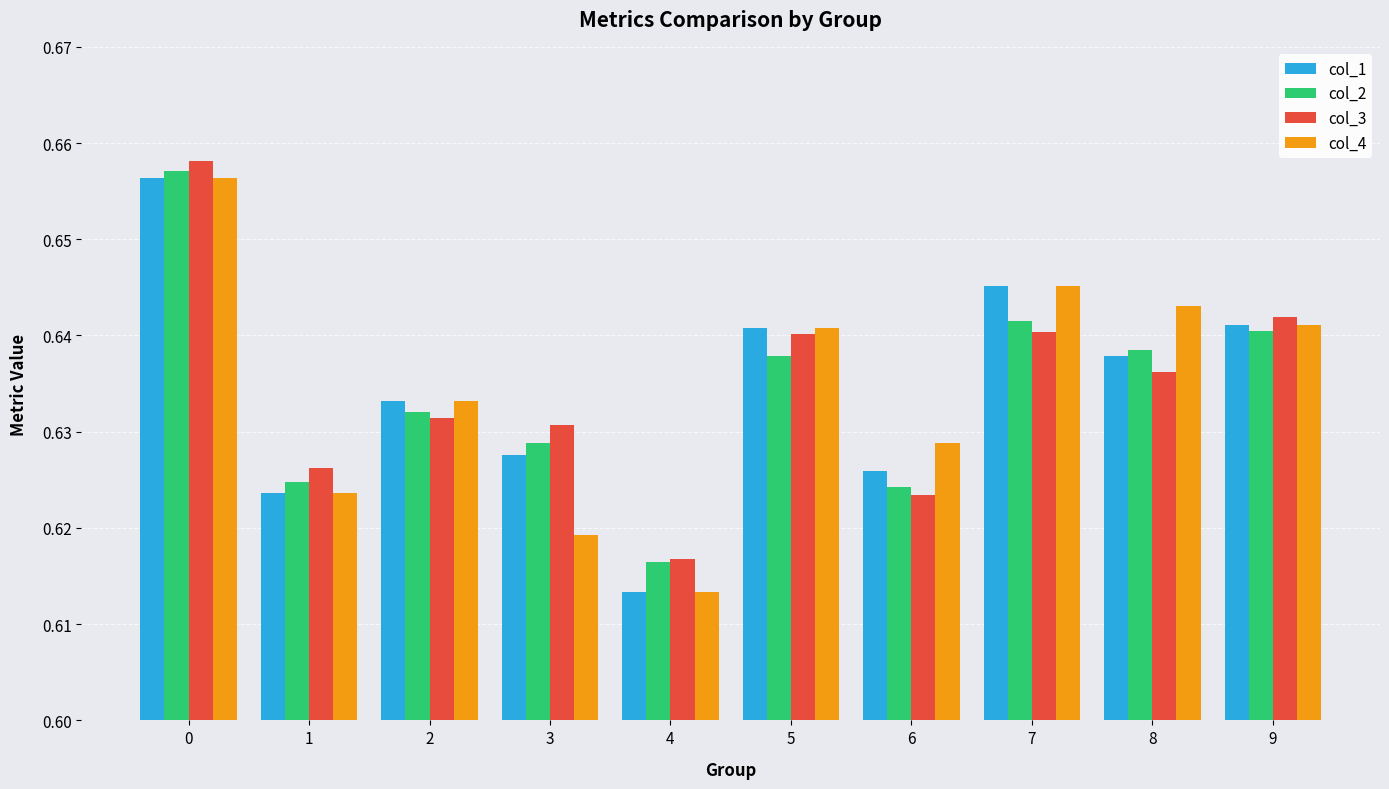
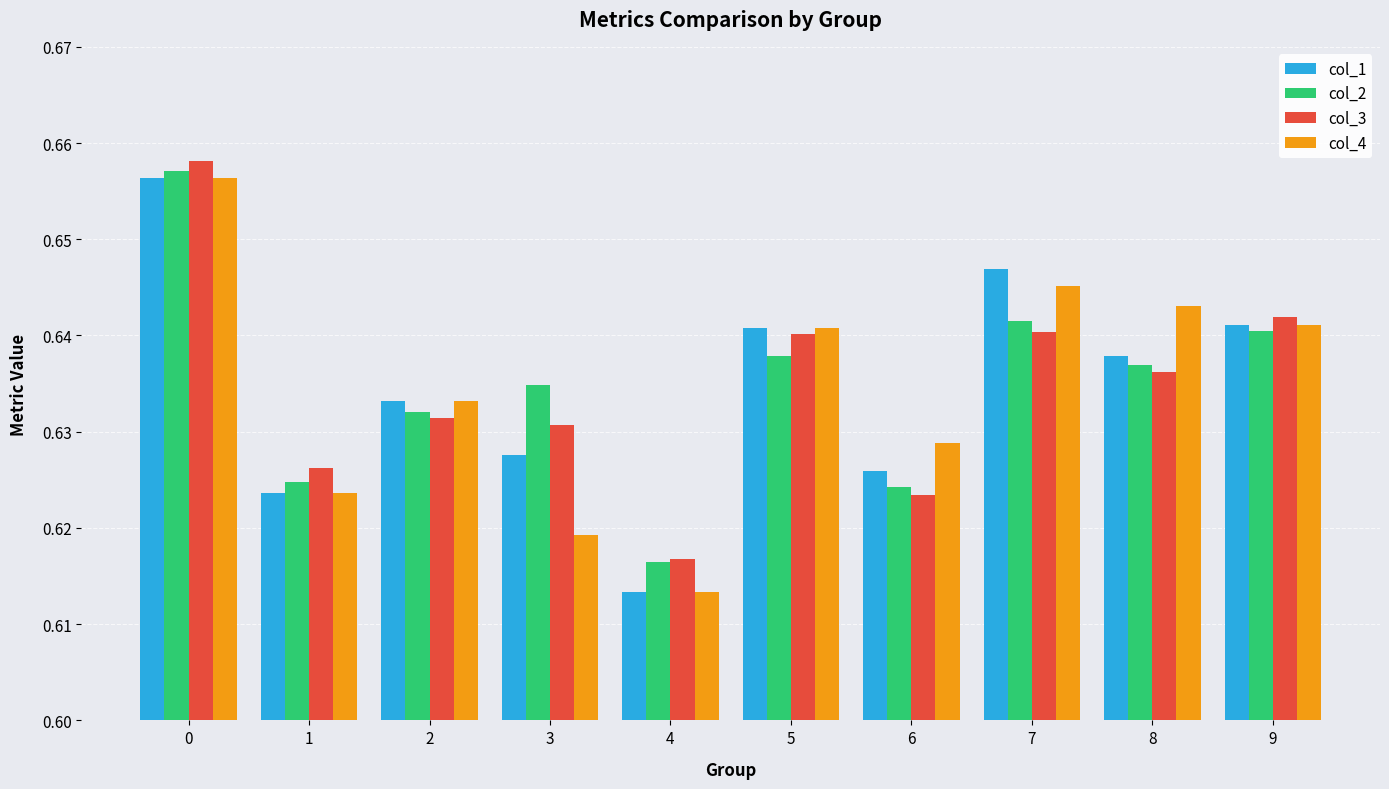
  {
    "col_1": {
      "0": 0.656,
      "1": 0.624,
      "2": 0.633,
      "3": 0.628,
      "4": 0.613,
      "5": 0.641,
      "6": 0.626,
-     "7": 0.645,
+     "7": 0.647,
      "8": 0.638,
      "9": 0.641
    },
    "col_2": {
      "0": 0.657,
      "1": 0.625,
      "2": 0.632,
-     "3": 0.629,
+     "3": 0.635,
      "4": 0.616,
      "5": 0.638,
      "6": 0.624,
      "7": 0.642,
-     "8": 0.639,
+     "8": 0.637,
      "9": 0.641
    },
    "col_3": {
      "0": 0.658,
      "1": 0.626,
      "2": 0.631,
      "3": 0.631,
      "4": 0.617,
      "5": 0.640,
      "6": 0.623,
      "7": 0.640,
      "8": 0.636,
      "9": 0.642
    },
    "col_4": {
      "0": 0.656,
      "1": 0.624,
      "2": 0.633,
      "3": 0.619,
      "4": 0.613,
      "5": 0.641,
      "6": 0.629,
      "7": 0.645,
      "8": 0.643,
      "9": 0.641
    }
  }
